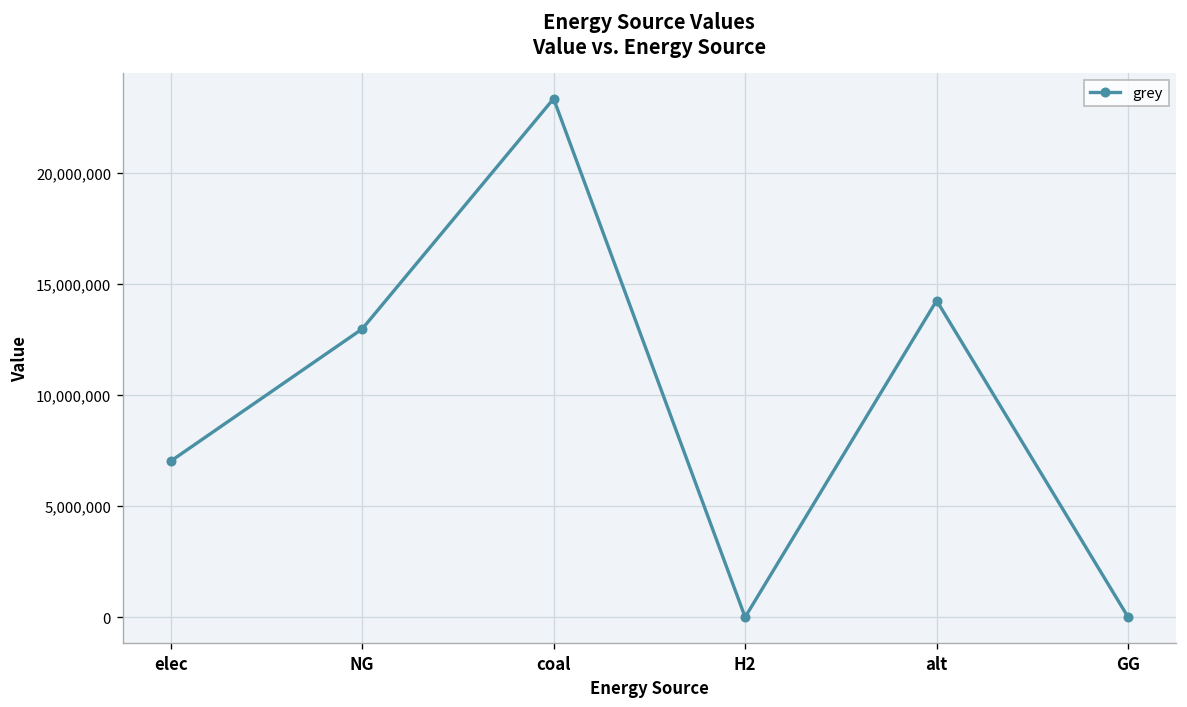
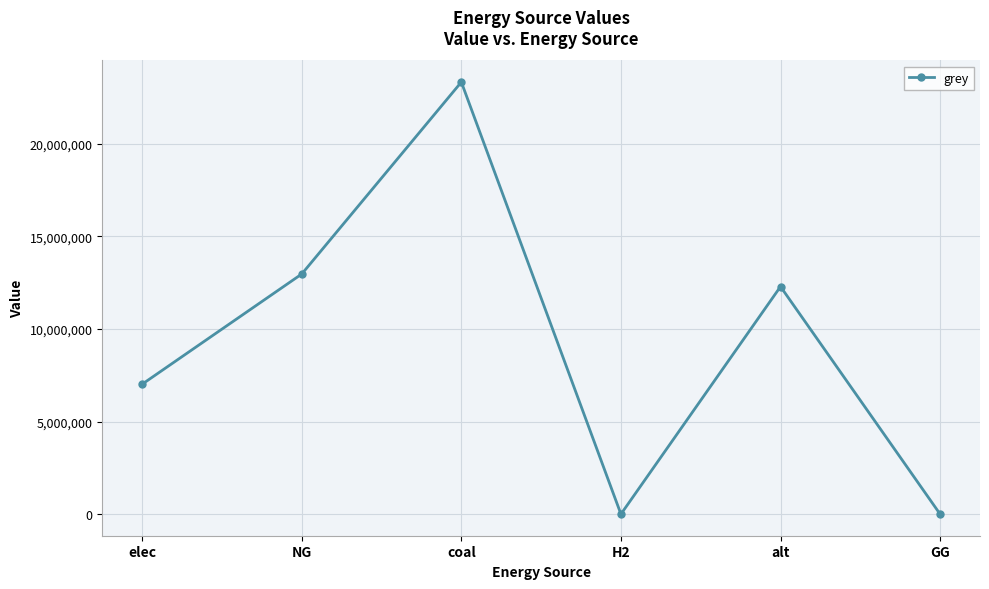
  {
    "elec": "7,000,000",
    "NG": "13,000,000",
    "coal": "23,300,000",
    "H2": "0",
-   "alt": "14,200,000",
+   "alt": "12,300,000",
    "GG": "0"
  }
